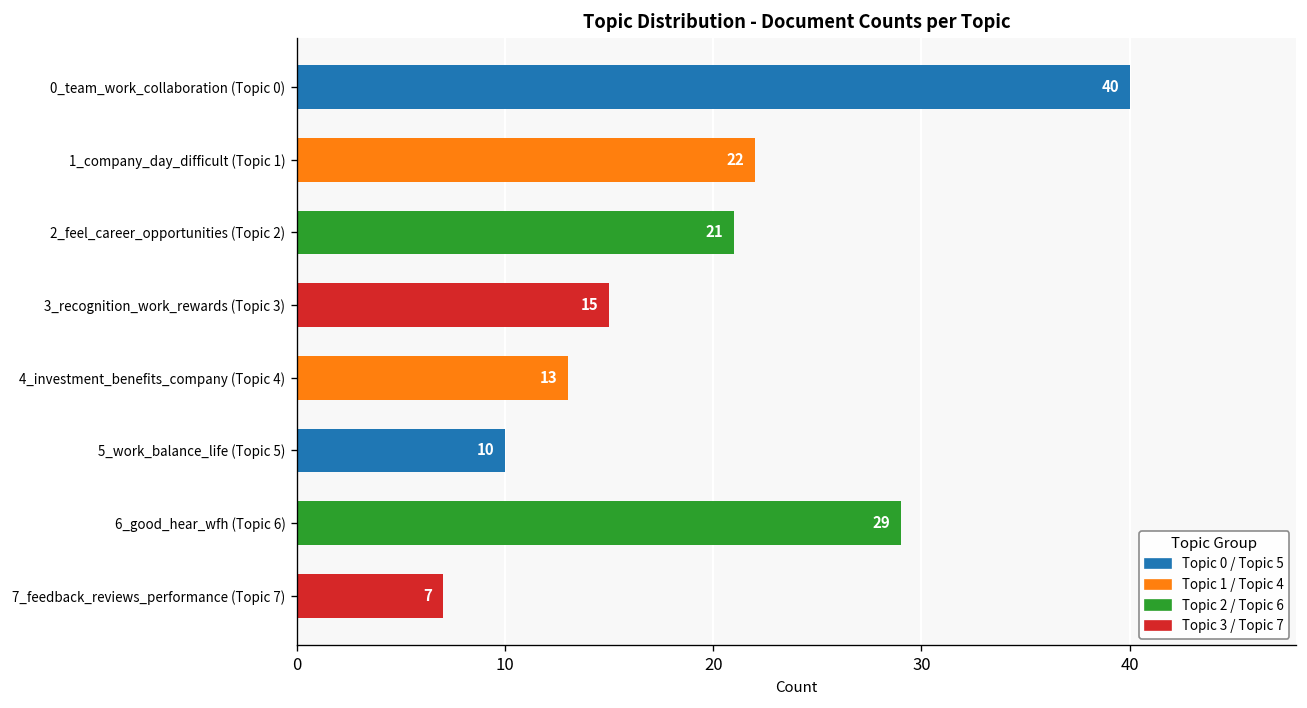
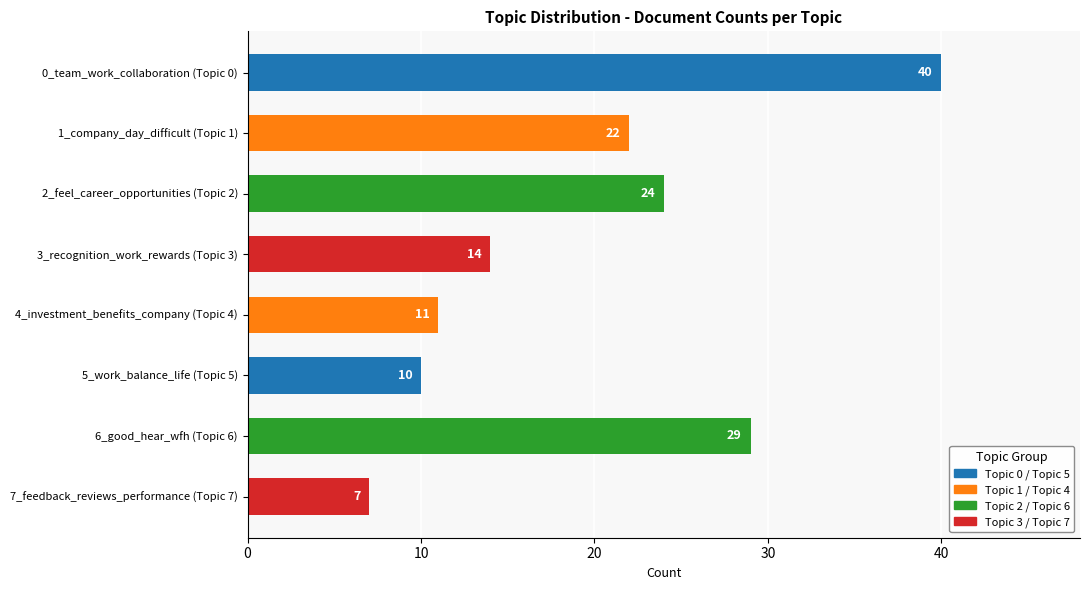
  {
    "0_team_work_collaboration (Topic 0)": 40,
    "1_company_day_difficult (Topic 1)": 22,
-   "2_feel_career_opportunities (Topic 2)": 21,
-   "3_recognition_work_rewards (Topic 3)": 15,
-   "4_investment_benefits_company (Topic 4)": 13,
+   "2_feel_career_opportunities (Topic 2)": 24,
+   "3_recognition_work_rewards (Topic 3)": 14,
+   "4_investment_benefits_company (Topic 4)": 11,
    "5_work_balance_life (Topic 5)": 10,
    "6_good_hear_wfh (Topic 6)": 29,
    "7_feedback_reviews_performance (Topic 7)": 7
  }
